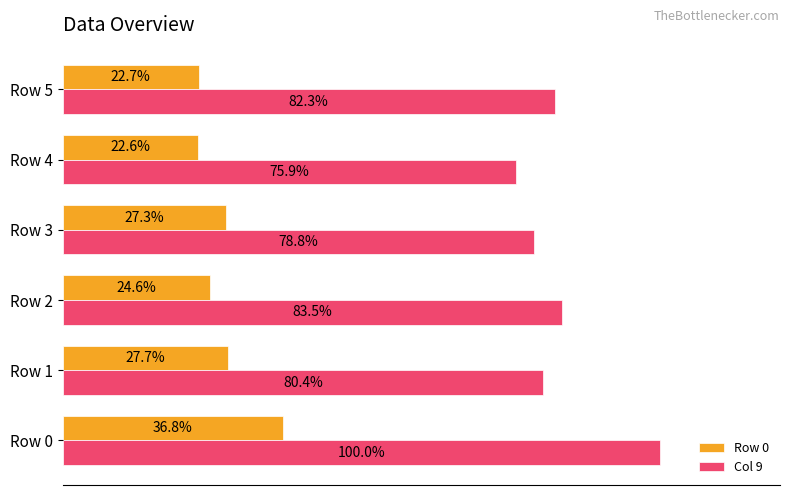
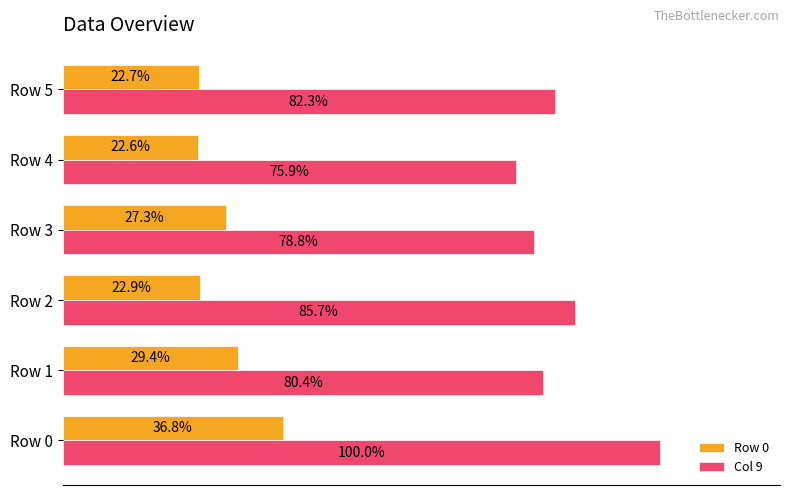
  {
    "Row 0": {
      "Row 5": "22.7%",
      "Row 4": "22.6%",
      "Row 3": "27.3%",
-     "Row 2": "24.6%",
-     "Row 1": "27.7%",
+     "Row 2": "22.9%",
+     "Row 1": "29.4%",
      "Row 0": "36.8%"
    },
    "Col 9": {
      "Row 5": "82.3%",
      "Row 4": "75.9%",
      "Row 3": "78.8%",
-     "Row 2": "83.5%",
+     "Row 2": "85.7%",
      "Row 1": "80.4%",
      "Row 0": "100.0%"
    }
  }
